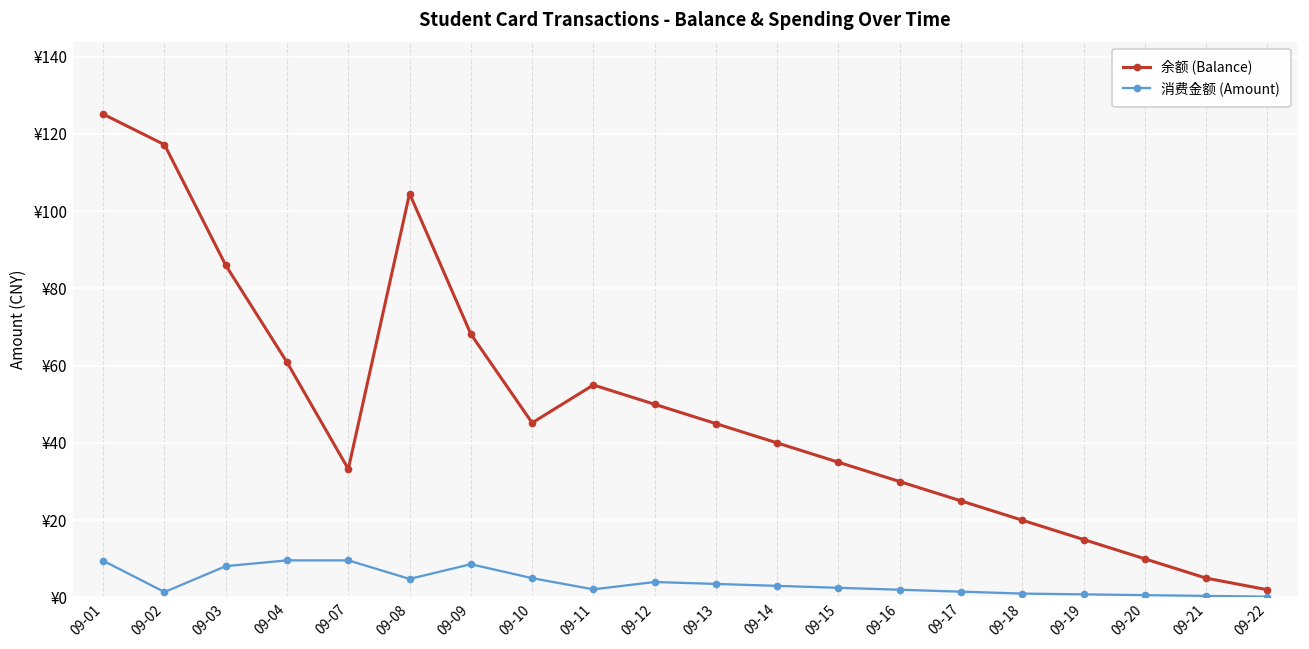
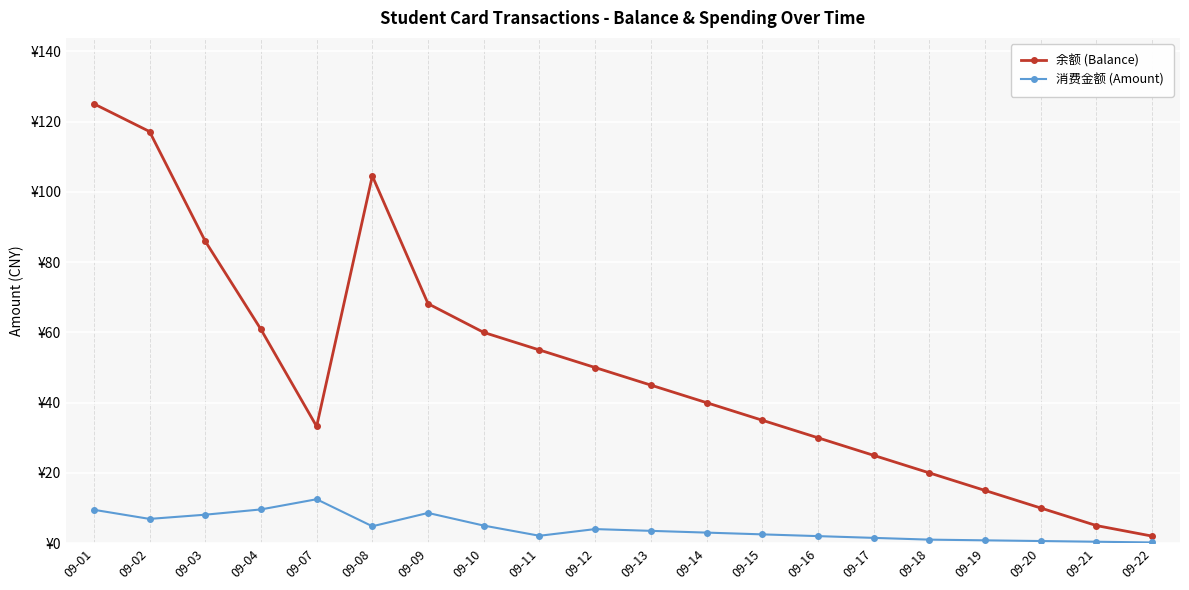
  {
    "余额 (Balance)": {
      "09-01": "¥125",
      "09-02": "¥117",
      "09-03": "¥86",
      "09-04": "¥61",
      "09-07": "¥33",
      "09-08": "¥105",
      "09-09": "¥68",
-     "09-10": "¥45",
+     "09-10": "¥60",
      "09-11": "¥55",
      "09-12": "¥50",
      "09-13": "¥45",
      "09-14": "¥40",
      "09-15": "¥35",
      "09-16": "¥30",
      "09-17": "¥25",
      "09-18": "¥20",
      "09-19": "¥15",
      "09-20": "¥10",
      "09-21": "¥5",
      "09-22": "¥2"
    },
    "消费金额 (Amount)": {
      "09-01": "¥10",
-     "09-02": "¥1",
+     "09-02": "¥7",
      "09-03": "¥8",
      "09-04": "¥10",
-     "09-07": "¥10",
+     "09-07": "¥13",
      "09-08": "¥5",
      "09-09": "¥9",
      "09-10": "¥5",
      "09-11": "¥2",
      "09-12": "¥4",
      "09-13": "¥4",
      "09-14": "¥3",
      "09-15": "¥3",
      "09-16": "¥2",
      "09-17": "¥2",
      "09-18": "¥1",
      "09-19": "¥1",
      "09-20": "¥1",
      "09-21": "¥0",
      "09-22": "¥0"
    }
  }
